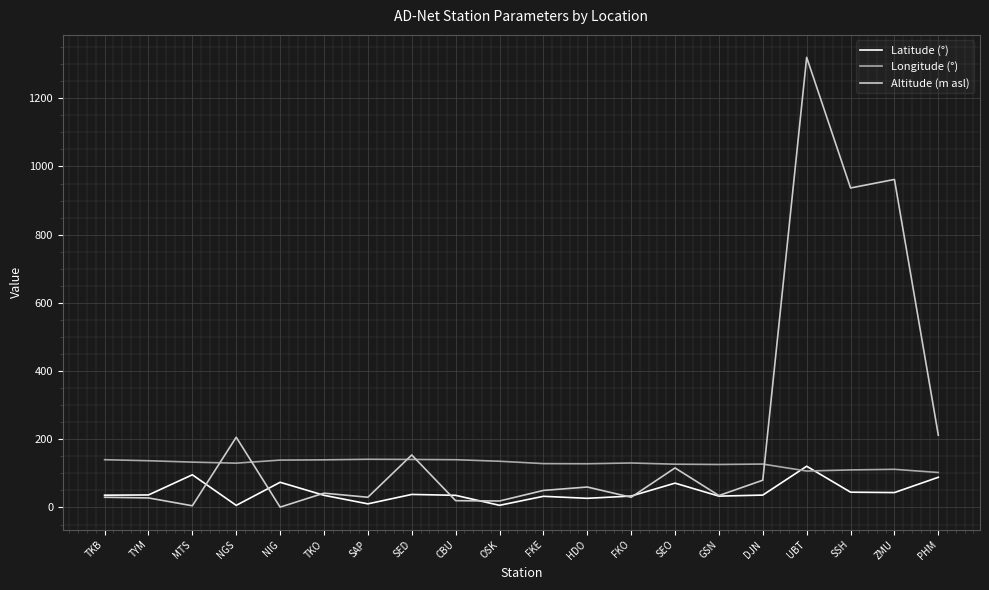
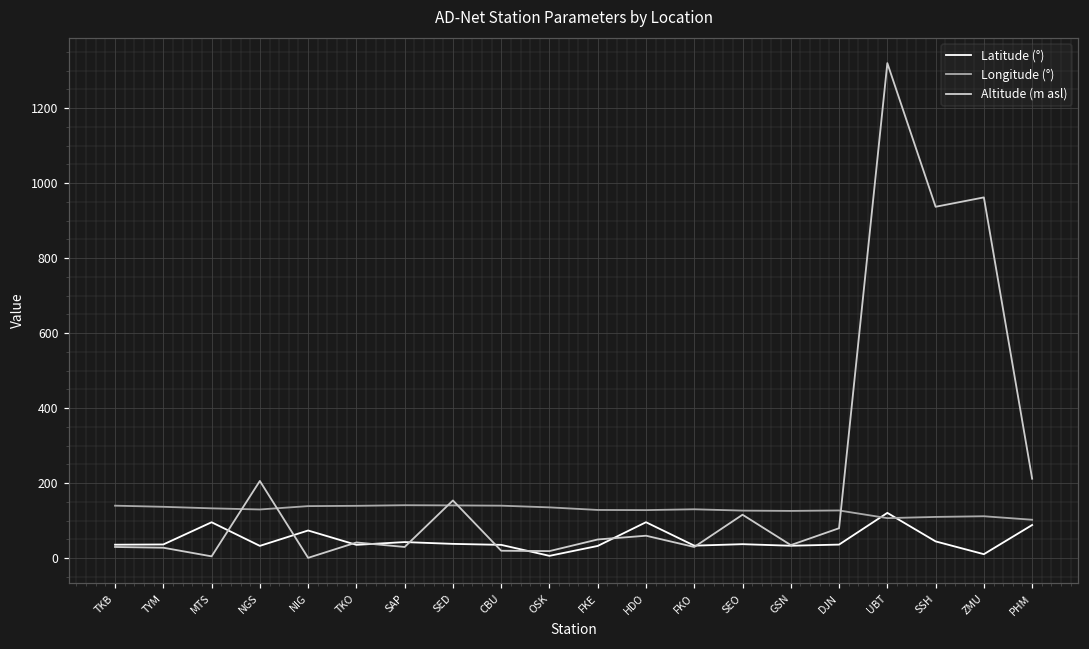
  {
    "Latitude (°)": {
      "TYM": 40,
      "MTS": 100,
-     "NGS": 10,
+     "NGS": 30,
      "NIG": 70,
-     "SAP": 10,
+     "SAP": 40,
      "SED": 40,
      "CBU": 40,
      "OSK": 10,
      "FKE": 30,
-     "HDO": 30,
-     "SEO": 70,
+     "HDO": 100,
+     "SEO": 40,
      "DJN": 40,
      "UBT": 120,
      "SSH": 40,
-     "ZMU": 40,
+     "ZMU": 10,
      "PHM": 90
    }
  }
